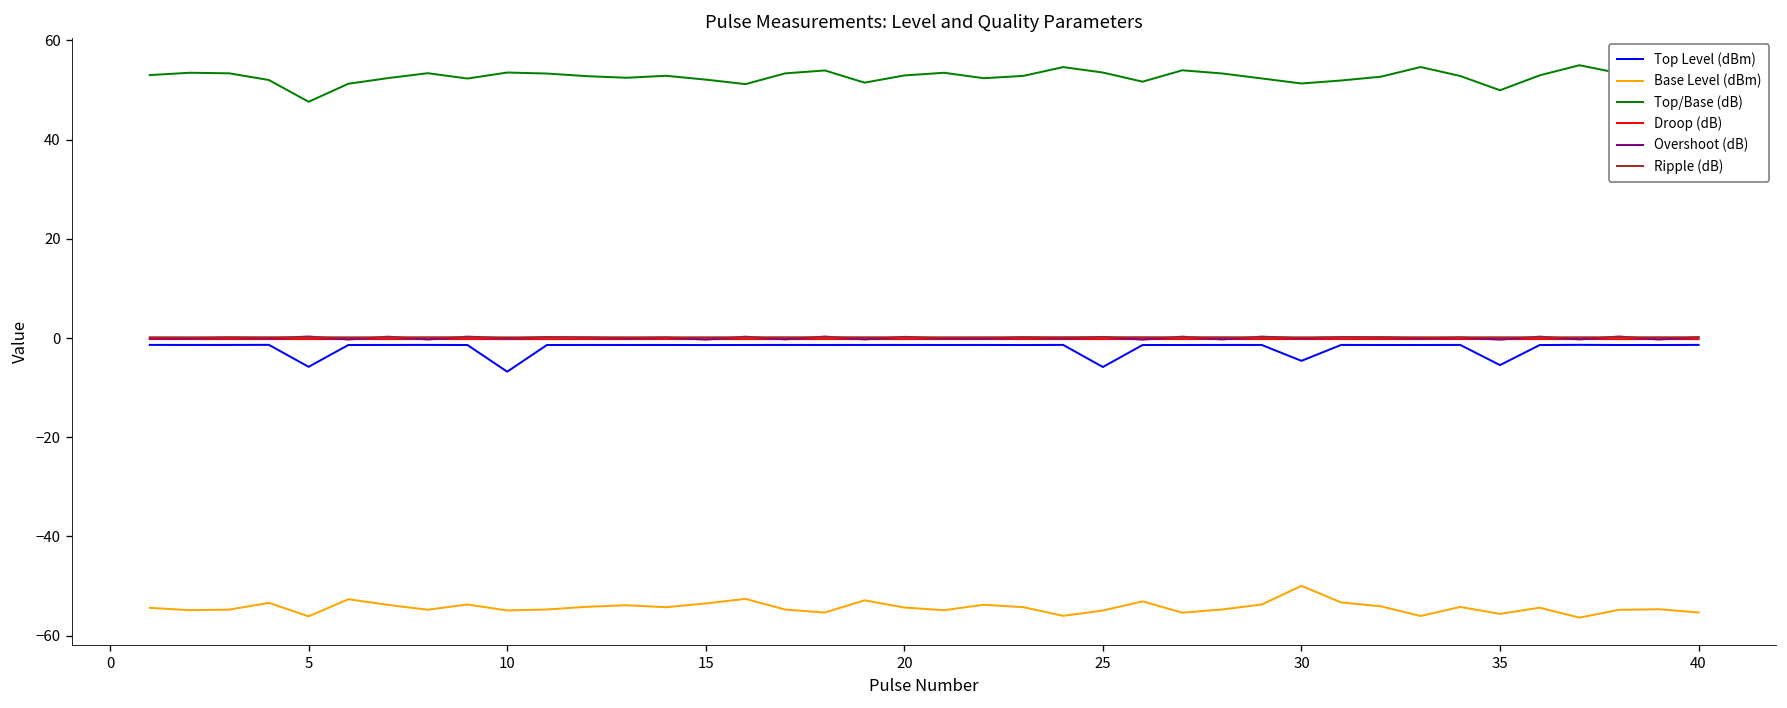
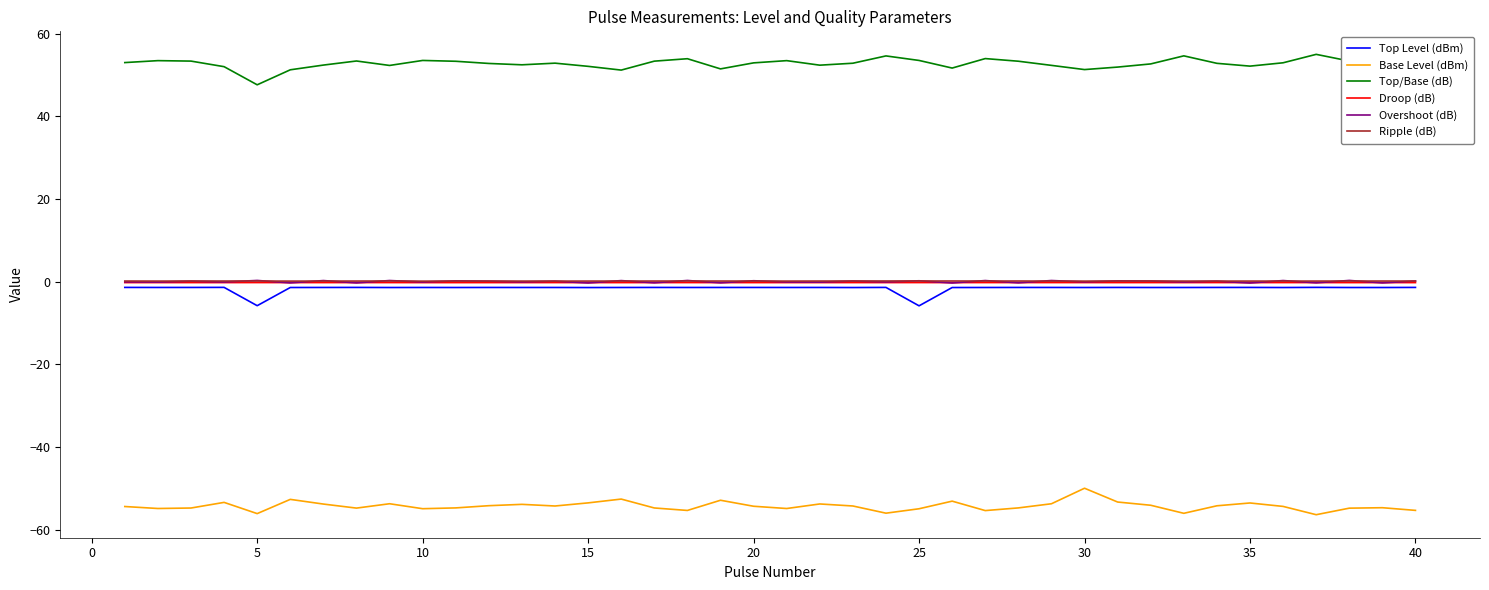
  {
    "Top Level (dBm)": {
      "5": -6,
-     "10": -7,
+     "10": -1,
      "15": -1,
      "20": -1,
      "25": -6,
-     "30": -5,
-     "35": -5,
+     "30": -1,
+     "35": -1,
      "40": -1
    },
    "Base Level (dBm)": {
      "5": -56,
      "10": -55,
      "15": -54,
      "20": -54,
      "25": -55,
      "30": -50,
-     "35": -56,
+     "35": -54,
      "40": -55
    },
    "Top/Base (dB)": {
      "5": 48,
      "10": 54,
      "15": 52,
      "20": 53,
      "25": 54,
      "30": 51,
-     "35": 50
+     "35": 52
    }
  }
